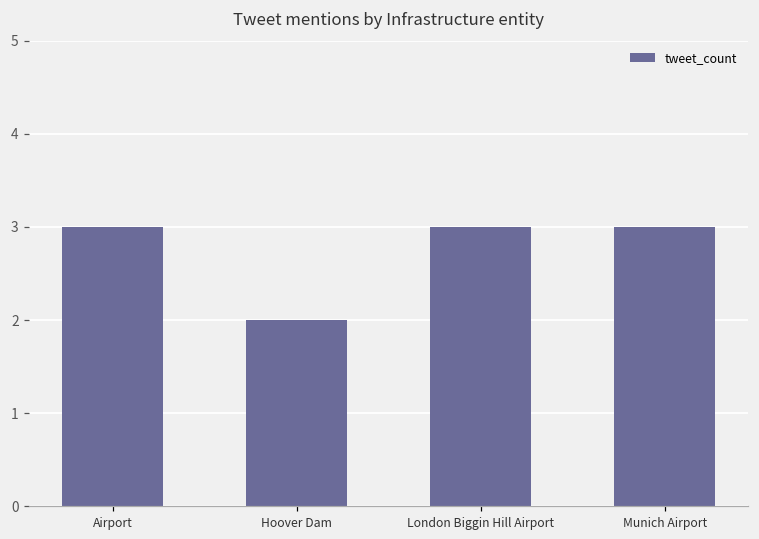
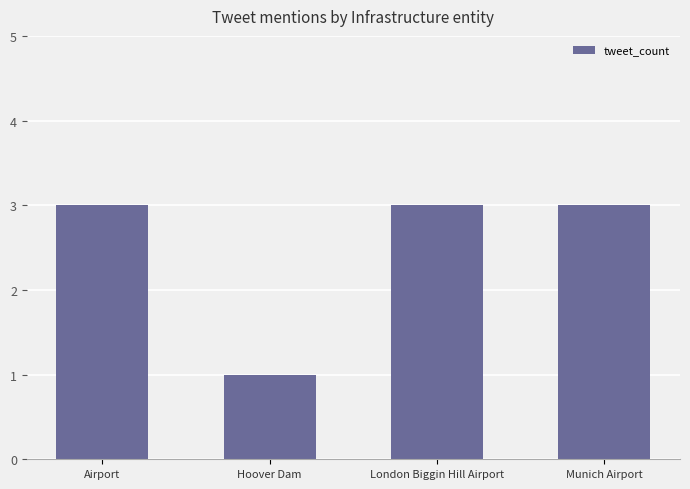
  {
    "Airport": 3,
-   "Hoover Dam": 2,
+   "Hoover Dam": 1,
    "London Biggin Hill Airport": 3,
    "Munich Airport": 3
  }
